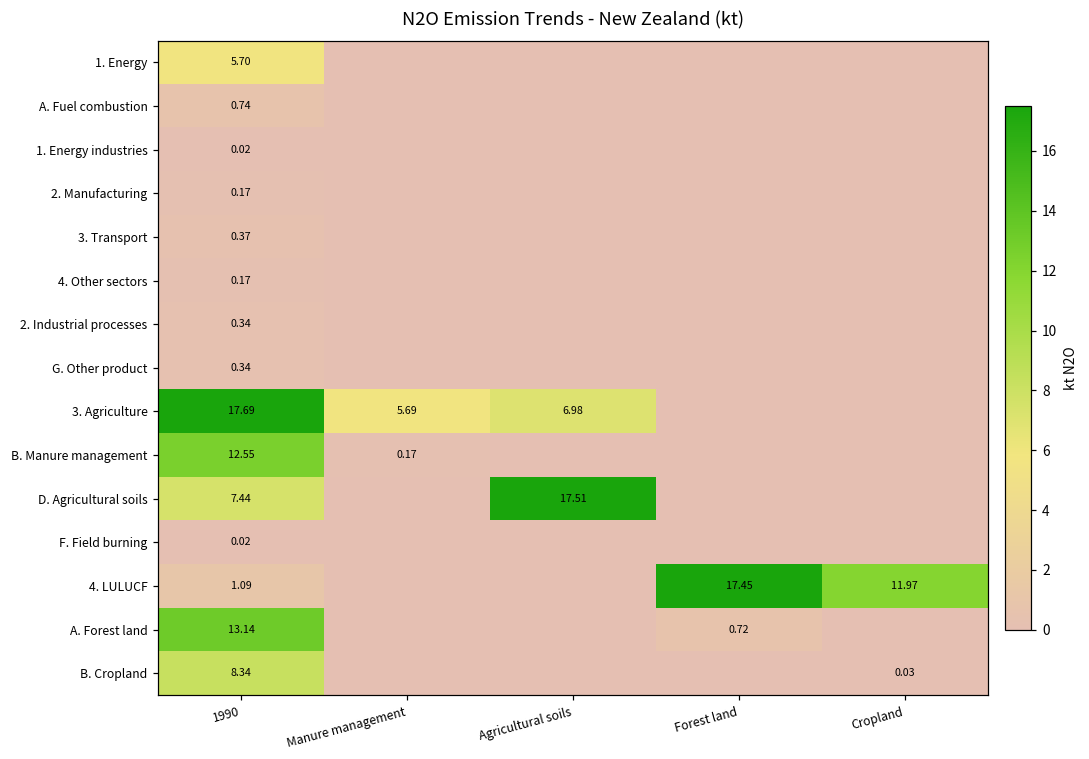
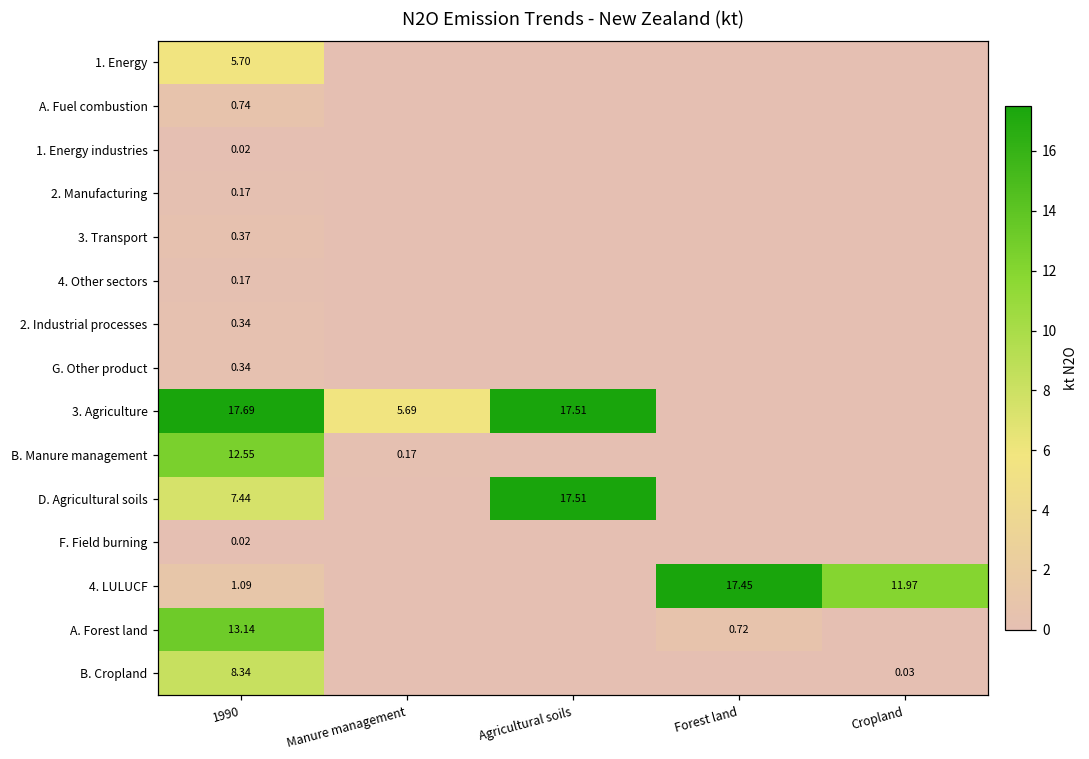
  {
    "1. Energy": {
      "1990": 5.70
    },
    "A. Fuel combustion": {
      "1990": 0.74
    },
    "1. Energy industries": {
      "1990": 0.02
    },
    "2. Manufacturing": {
      "1990": 0.17
    },
    "3. Transport": {
      "1990": 0.37
    },
    "4. Other sectors": {
      "1990": 0.17
    },
    "2. Industrial processes": {
      "1990": 0.34
    },
    "G. Other product": {
      "1990": 0.34
    },
    "3. Agriculture": {
      "1990": 17.69,
      "Manure management": 5.69,
-     "Agricultural soils": 6.98
+     "Agricultural soils": 17.51
    },
    "B. Manure management": {
      "1990": 12.55,
      "Manure management": 0.17
    },
    "D. Agricultural soils": {
      "1990": 7.44,
      "Agricultural soils": 17.51
    },
    "F. Field burning": {
      "1990": 0.02
    },
    "4. LULUCF": {
      "1990": 1.09,
      "Forest land": 17.45,
      "Cropland": 11.97
    },
    "A. Forest land": {
      "1990": 13.14,
      "Forest land": 0.72
    },
    "B. Cropland": {
      "1990": 8.34,
      "Cropland": 0.03
    }
  }
